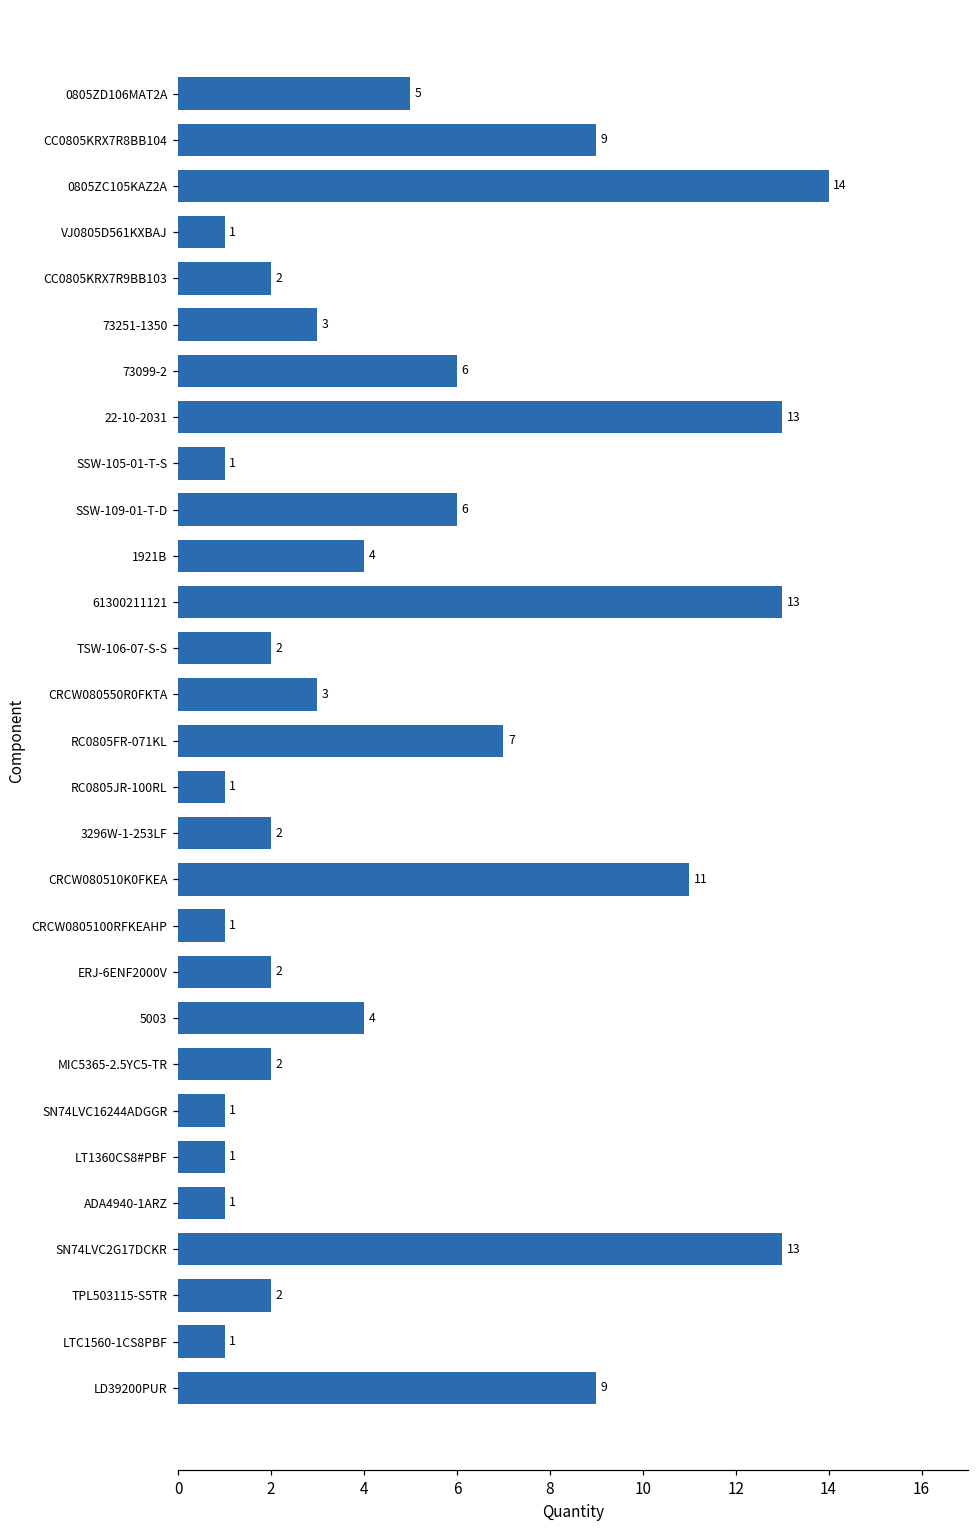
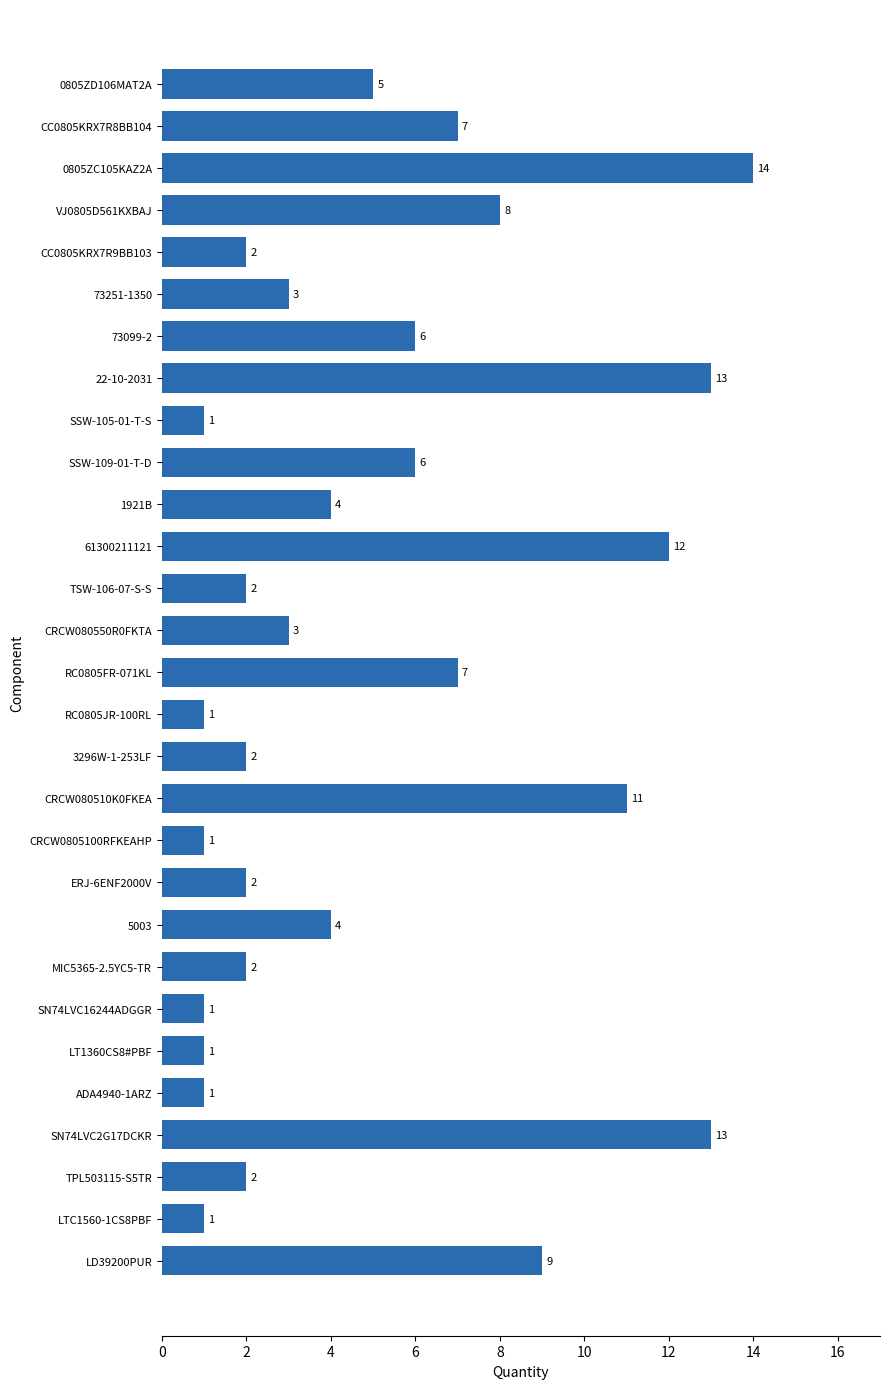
  {
    "0805ZD106MAT2A": 5,
-   "CC0805KRX7R8BB104": 9,
+   "CC0805KRX7R8BB104": 7,
    "0805ZC105KAZ2A": 14,
-   "VJ0805D561KXBAJ": 1,
+   "VJ0805D561KXBAJ": 8,
    "CC0805KRX7R9BB103": 2,
    "73251-1350": 3,
    "73099-2": 6,
    "22-10-2031": 13,
    "SSW-105-01-T-S": 1,
    "SSW-109-01-T-D": 6,
    "1921B": 4,
-   "61300211121": 13,
+   "61300211121": 12,
    "TSW-106-07-S-S": 2,
    "CRCW080550R0FKTA": 3,
    "RC0805FR-071KL": 7,
    "RC0805JR-100RL": 1,
    "3296W-1-253LF": 2,
    "CRCW080510K0FKEA": 11,
    "CRCW0805100RFKEAHP": 1,
    "ERJ-6ENF2000V": 2,
    "5003": 4,
    "MIC5365-2.5YC5-TR": 2,
    "SN74LVC16244ADGGR": 1,
    "LT1360CS8#PBF": 1,
    "ADA4940-1ARZ": 1,
    "SN74LVC2G17DCKR": 13,
    "TPL503115-S5TR": 2,
    "LTC1560-1CS8PBF": 1,
    "LD39200PUR": 9
  }
